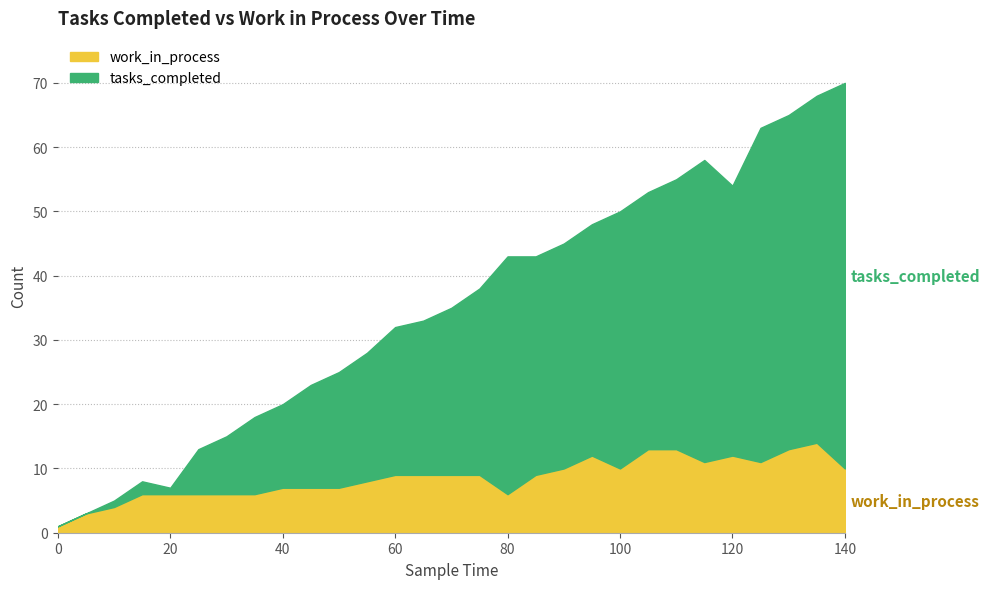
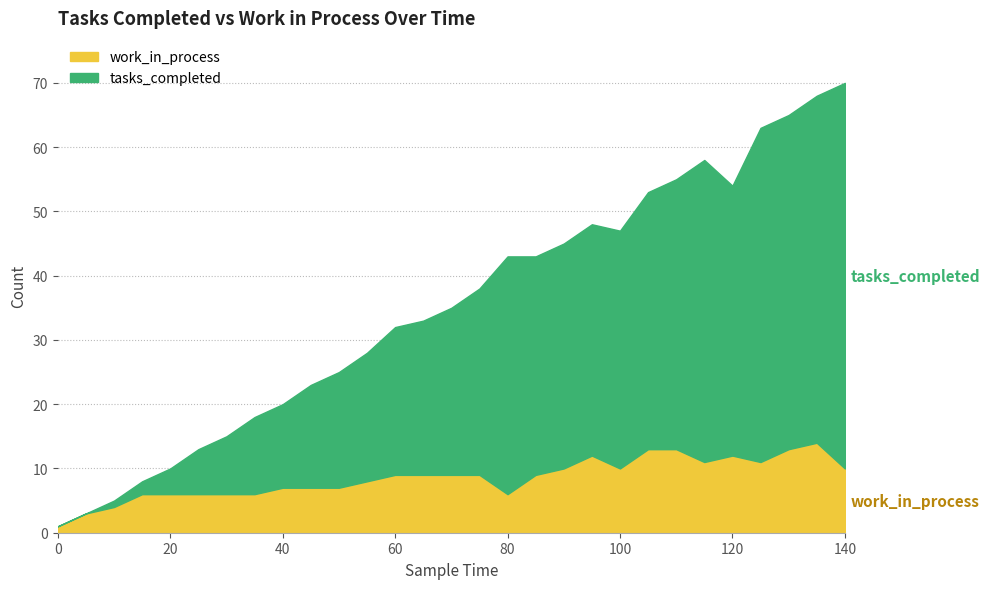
  {
    "work_in_process": {
      "20": 6,
      "40": 7,
      "60": 9,
      "80": 6,
      "100": 10,
      "120": 12,
      "140": 10
    },
    "tasks_completed": {
-     "20": 1,
+     "20": 4,
      "40": 13,
      "60": 23,
      "80": 37,
-     "100": 40,
+     "100": 37,
      "120": 42,
      "140": 60
    }
  }
